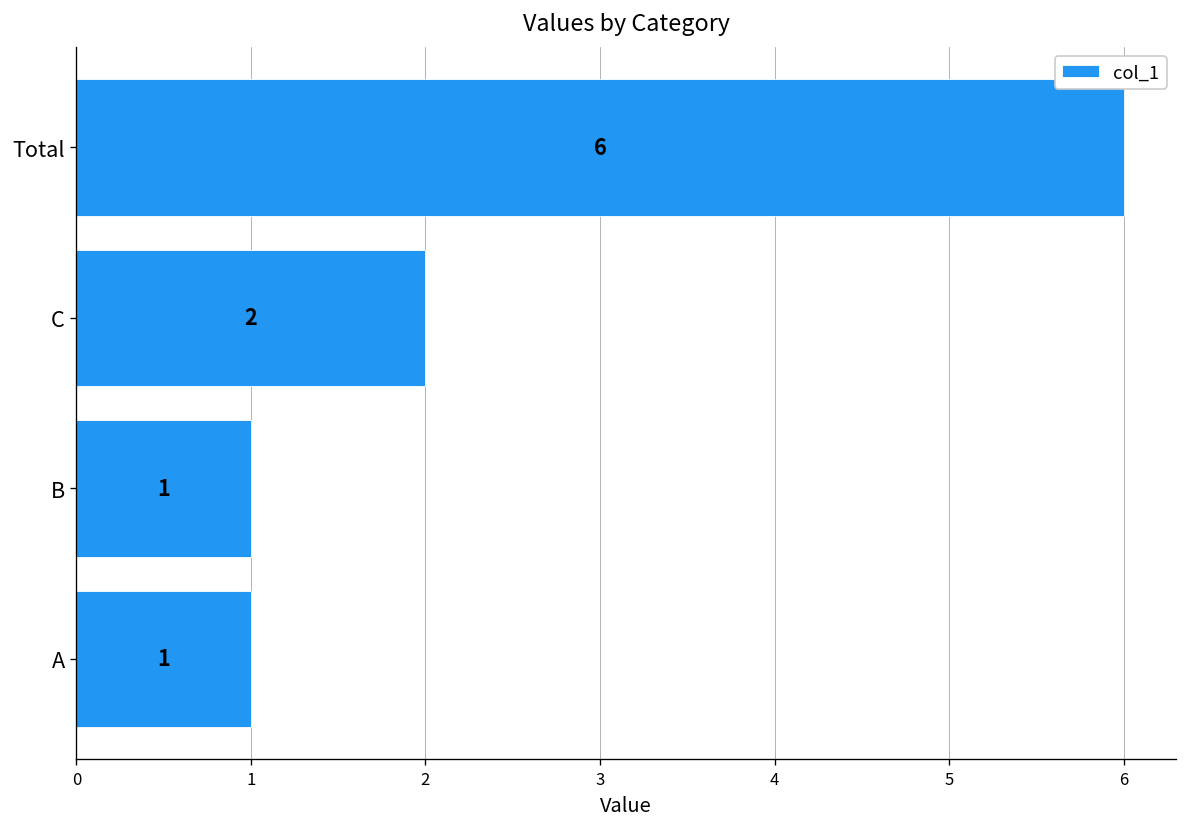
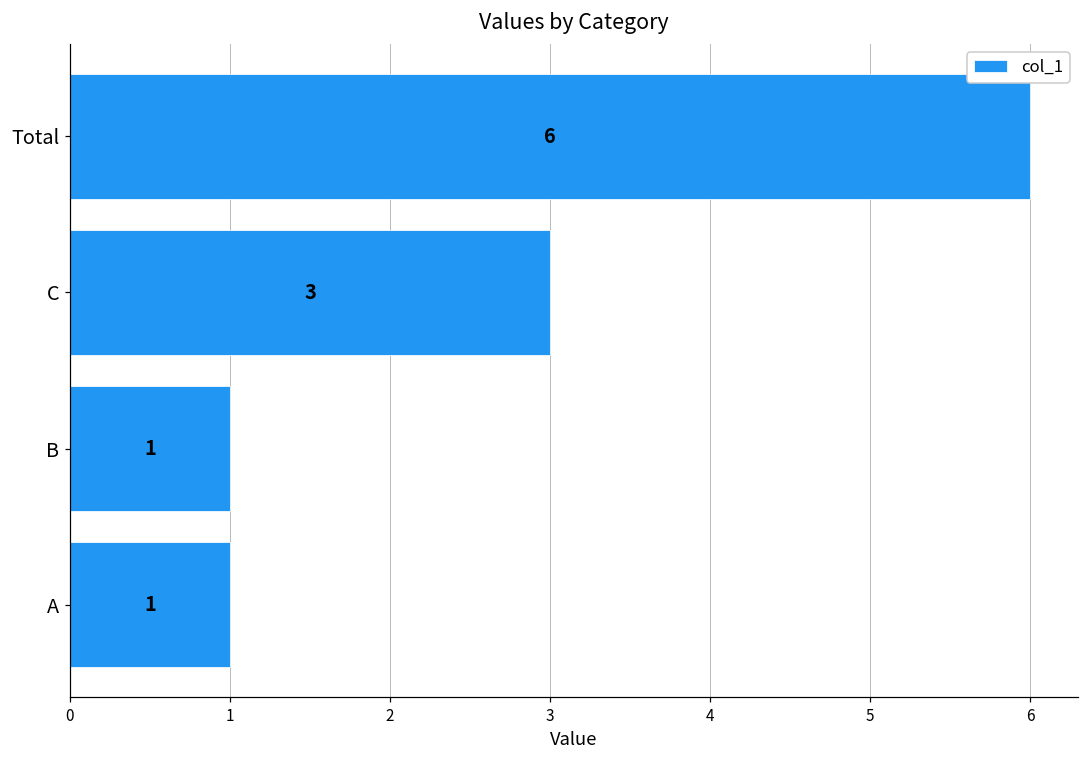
  {
    "Total": 6,
-   "C": 2,
+   "C": 3,
    "B": 1,
    "A": 1
  }
